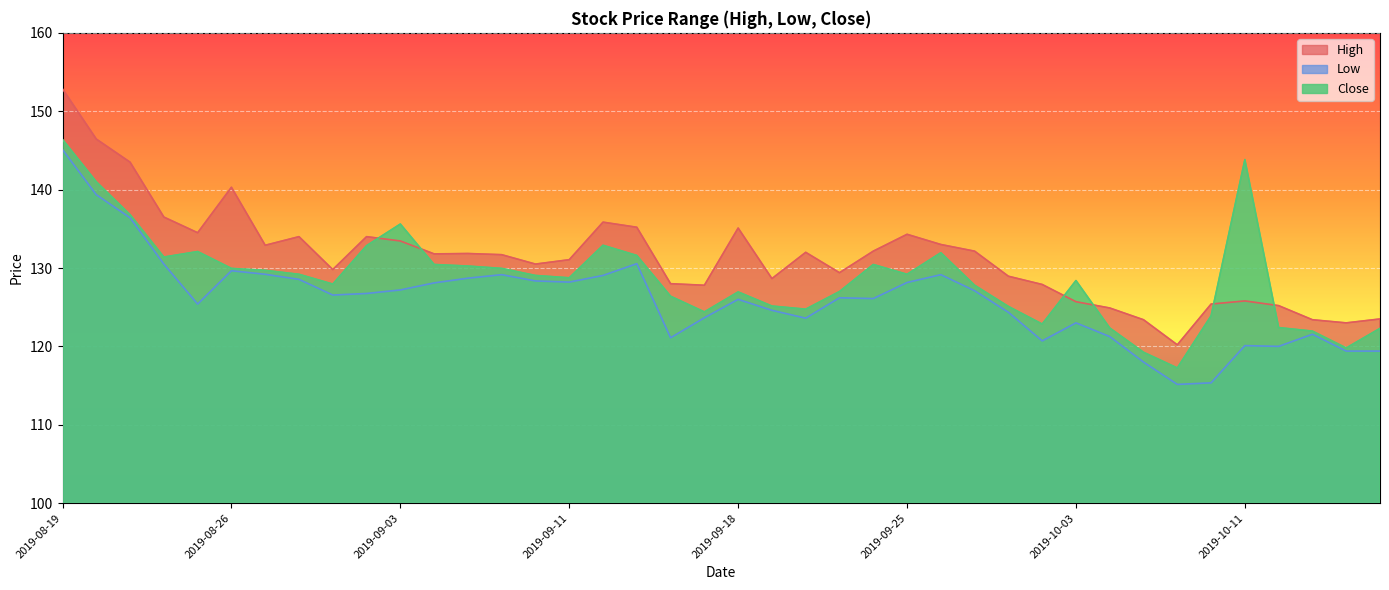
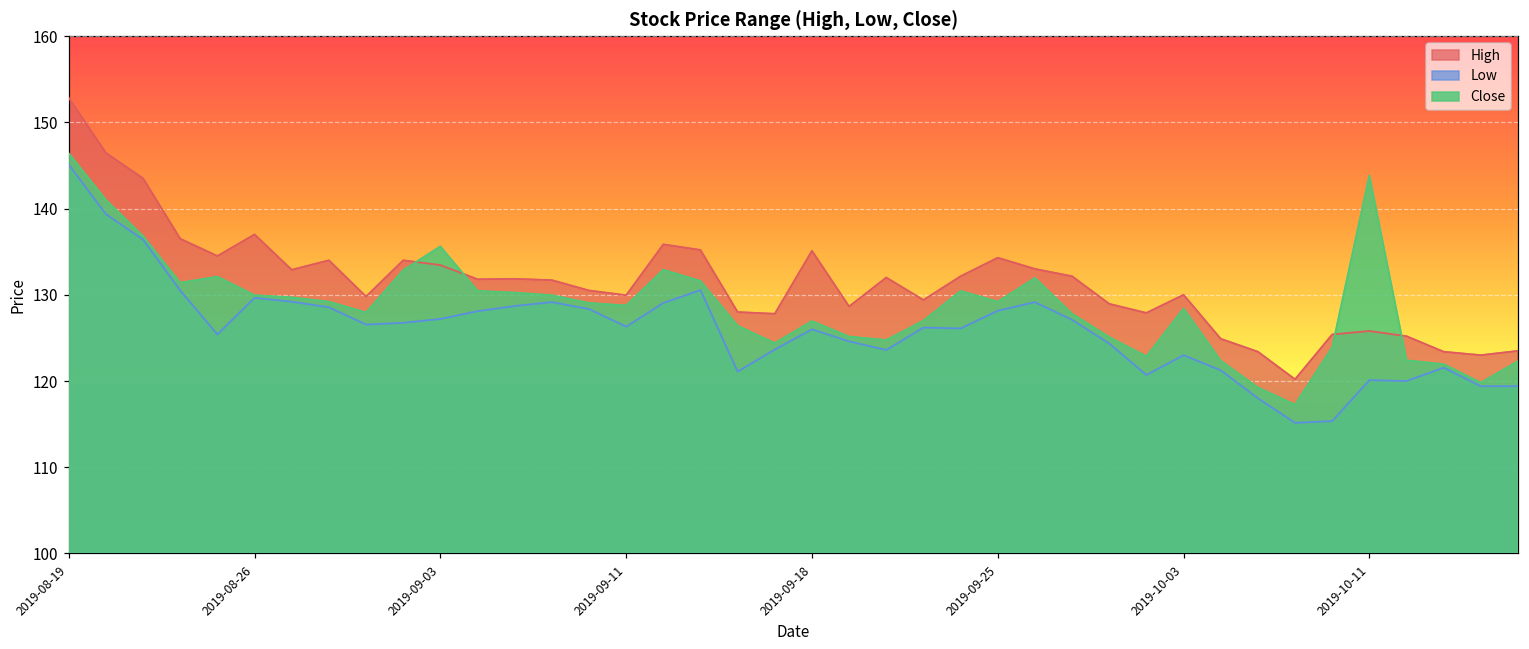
  {
    "High": {
      "2019-08-19": 153,
-     "2019-08-26": 140,
+     "2019-08-26": 137,
      "2019-09-03": 133,
-     "2019-09-11": 131,
+     "2019-09-11": 130,
      "2019-09-18": 135,
      "2019-09-25": 134,
-     "2019-10-03": 126,
+     "2019-10-03": 130,
      "2019-10-11": 126
    },
    "Low": {
      "2019-08-19": 145,
      "2019-09-03": 127,
-     "2019-09-11": 128,
+     "2019-09-11": 126,
      "2019-09-18": 126,
      "2019-09-25": 128,
      "2019-10-03": 123,
      "2019-10-11": 120
    },
    "Close": {
      "2019-08-19": 146,
      "2019-09-03": 136,
      "2019-09-11": 129,
      "2019-09-18": 127,
      "2019-09-25": 129,
      "2019-10-03": 128,
      "2019-10-11": 144
    }
  }
